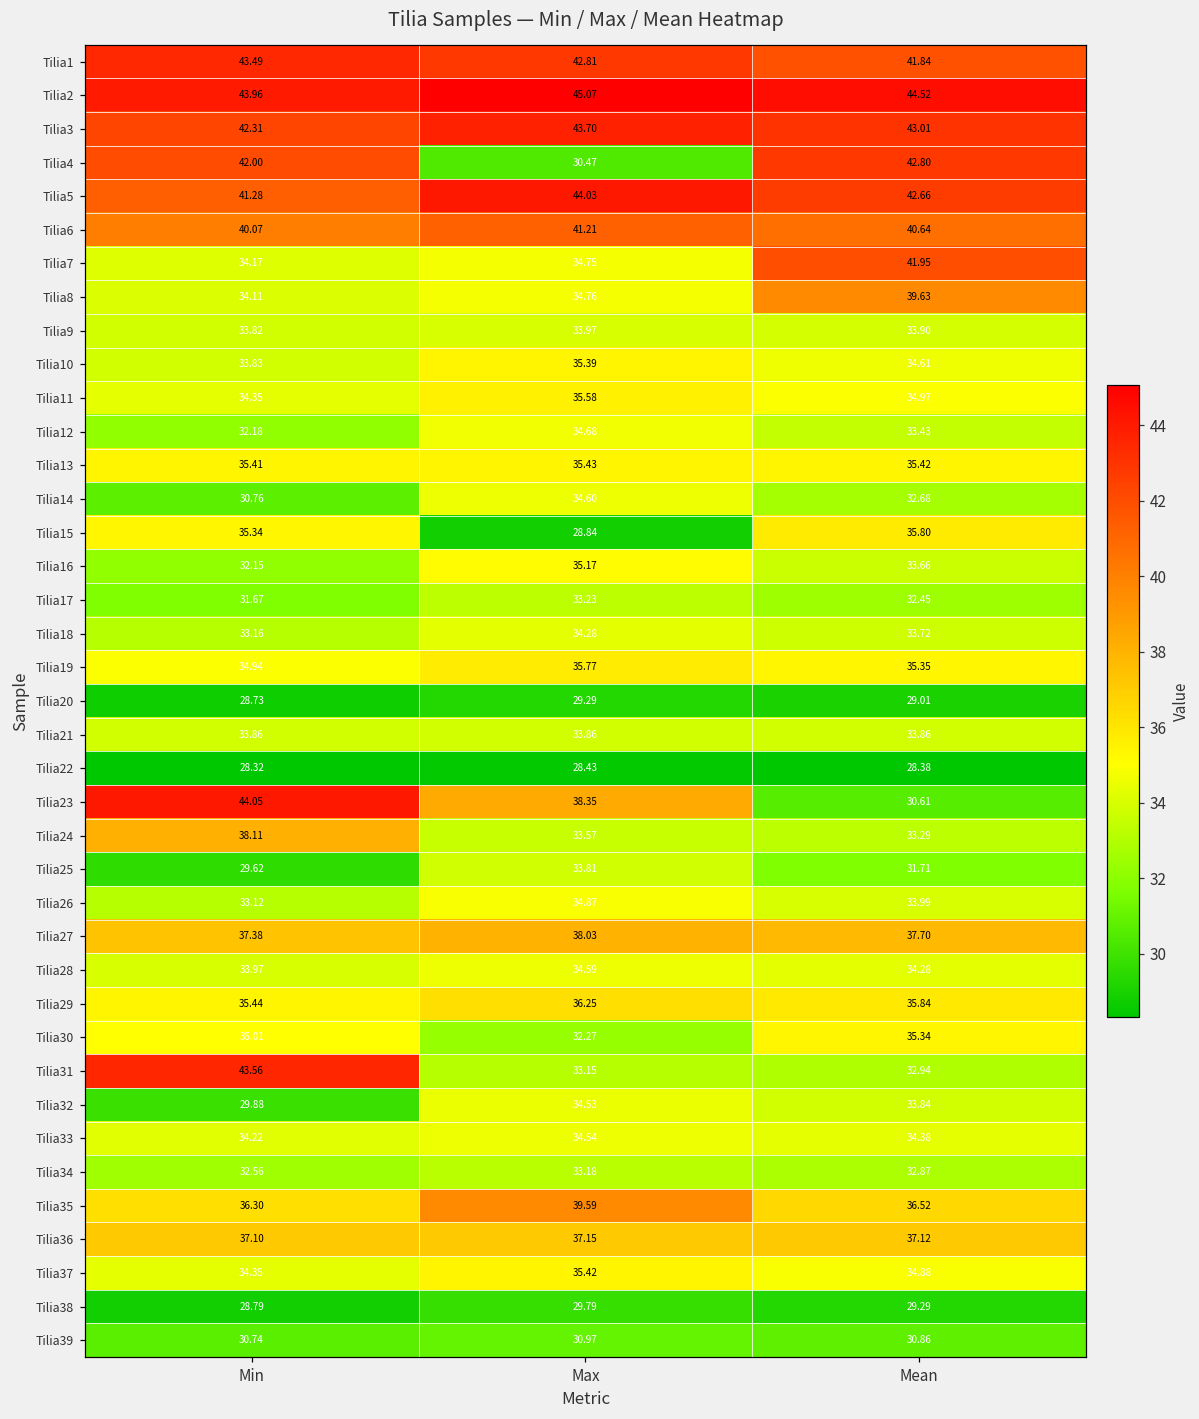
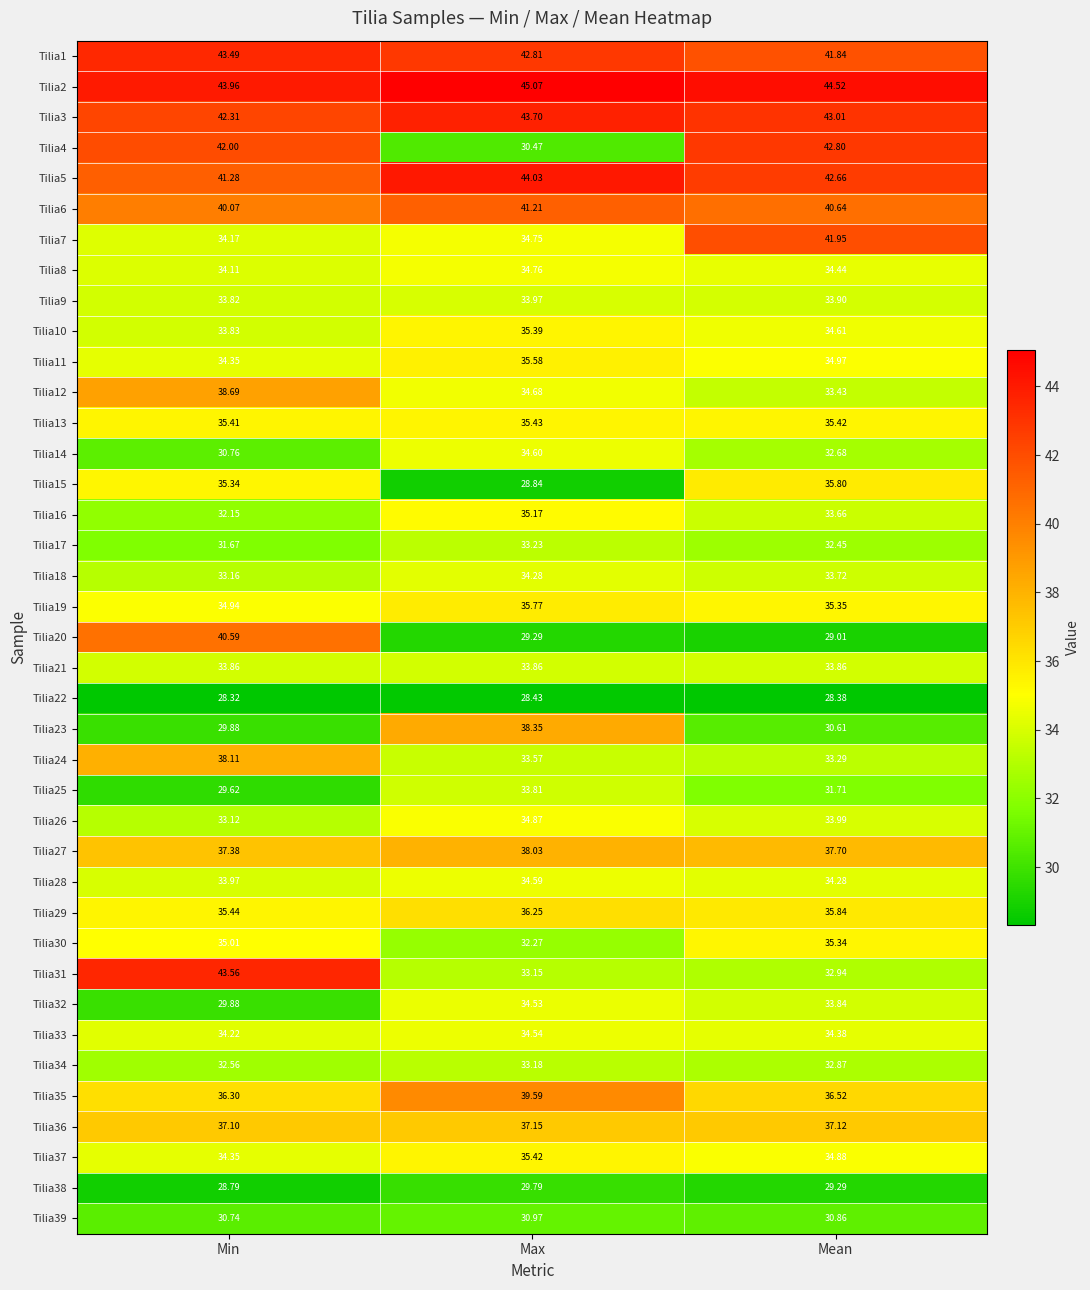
  {
    "Tilia1": {
      "Min": 43.49,
      "Max": 42.81,
      "Mean": 41.84
    },
    "Tilia2": {
      "Min": 43.96,
      "Max": 45.07,
      "Mean": 44.52
    },
    "Tilia3": {
      "Min": 42.31,
      "Max": 43.70,
      "Mean": 43.01
    },
    "Tilia4": {
      "Min": 42.00,
      "Max": 30.47,
      "Mean": 42.80
    },
    "Tilia5": {
      "Min": 41.28,
      "Max": 44.03,
      "Mean": 42.66
    },
    "Tilia6": {
      "Min": 40.07,
      "Max": 41.21,
      "Mean": 40.64
    },
    "Tilia7": {
      "Min": 34.17,
      "Max": 34.75,
      "Mean": 41.95
    },
    "Tilia8": {
      "Min": 34.11,
      "Max": 34.76,
-     "Mean": 39.63
+     "Mean": 34.44
    },
    "Tilia9": {
      "Min": 33.82,
      "Max": 33.97,
      "Mean": 33.90
    },
    "Tilia10": {
      "Min": 33.83,
      "Max": 35.39,
      "Mean": 34.61
    },
    "Tilia11": {
      "Min": 34.35,
      "Max": 35.58,
      "Mean": 34.97
    },
    "Tilia12": {
-     "Min": 32.18,
+     "Min": 38.69,
      "Max": 34.68,
      "Mean": 33.43
    },
    "Tilia13": {
      "Min": 35.41,
      "Max": 35.43,
      "Mean": 35.42
    },
    "Tilia14": {
      "Min": 30.76,
      "Max": 34.60,
      "Mean": 32.68
    },
    "Tilia15": {
      "Min": 35.34,
      "Max": 28.84,
      "Mean": 35.80
    },
    "Tilia16": {
      "Min": 32.15,
      "Max": 35.17,
      "Mean": 33.66
    },
    "Tilia17": {
      "Min": 31.67,
      "Max": 33.23,
      "Mean": 32.45
    },
    "Tilia18": {
      "Min": 33.16,
      "Max": 34.28,
      "Mean": 33.72
    },
    "Tilia19": {
      "Min": 34.94,
      "Max": 35.77,
      "Mean": 35.35
    },
    "Tilia20": {
-     "Min": 28.73,
+     "Min": 40.59,
      "Max": 29.29,
      "Mean": 29.01
    },
    "Tilia21": {
      "Min": 33.86,
      "Max": 33.86,
      "Mean": 33.86
    },
    "Tilia22": {
      "Min": 28.32,
      "Max": 28.43,
      "Mean": 28.38
    },
    "Tilia23": {
-     "Min": 44.05,
+     "Min": 29.88,
      "Max": 38.35,
      "Mean": 30.61
    },
    "Tilia24": {
      "Min": 38.11,
      "Max": 33.57,
      "Mean": 33.29
    },
    "Tilia25": {
      "Min": 29.62,
      "Max": 33.81,
      "Mean": 31.71
    },
    "Tilia26": {
      "Min": 33.12,
      "Max": 34.87,
      "Mean": 33.99
    },
    "Tilia27": {
      "Min": 37.38,
      "Max": 38.03,
      "Mean": 37.70
    },
    "Tilia28": {
      "Min": 33.97,
      "Max": 34.59,
      "Mean": 34.28
    },
    "Tilia29": {
      "Min": 35.44,
      "Max": 36.25,
      "Mean": 35.84
    },
    "Tilia30": {
      "Min": 35.01,
      "Max": 32.27,
      "Mean": 35.34
    },
    "Tilia31": {
      "Min": 43.56,
      "Max": 33.15,
      "Mean": 32.94
    },
    "Tilia32": {
      "Min": 29.88,
      "Max": 34.53,
      "Mean": 33.84
    },
    "Tilia33": {
      "Min": 34.22,
      "Max": 34.54,
      "Mean": 34.38
    },
    "Tilia34": {
      "Min": 32.56,
      "Max": 33.18,
      "Mean": 32.87
    },
    "Tilia35": {
      "Min": 36.30,
      "Max": 39.59,
      "Mean": 36.52
    },
    "Tilia36": {
      "Min": 37.10,
      "Max": 37.15,
      "Mean": 37.12
    },
    "Tilia37": {
      "Min": 34.35,
      "Max": 35.42,
      "Mean": 34.88
    },
    "Tilia38": {
      "Min": 28.79,
      "Max": 29.79,
      "Mean": 29.29
    },
    "Tilia39": {
      "Min": 30.74,
      "Max": 30.97,
      "Mean": 30.86
    }
  }
